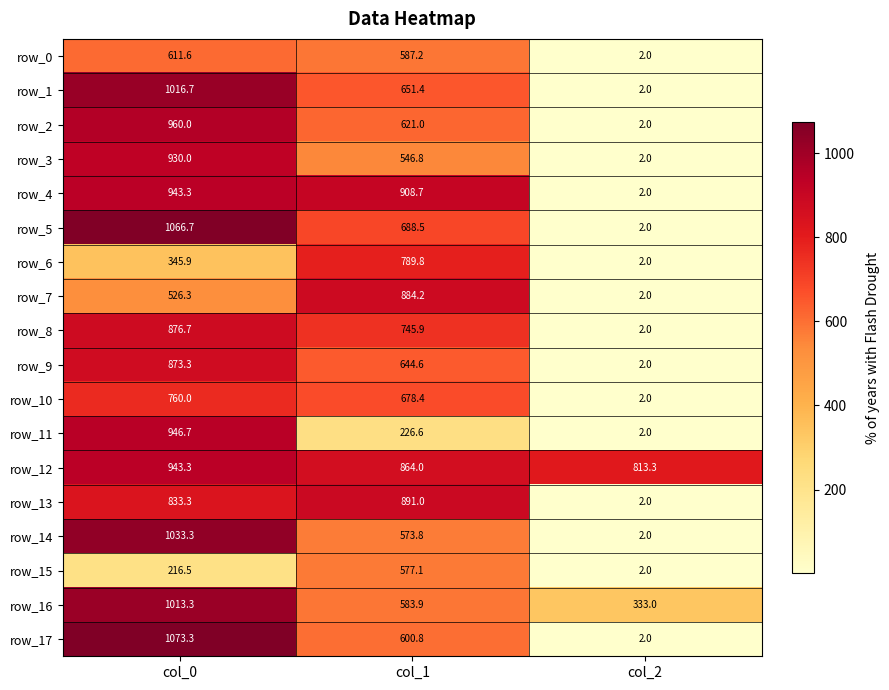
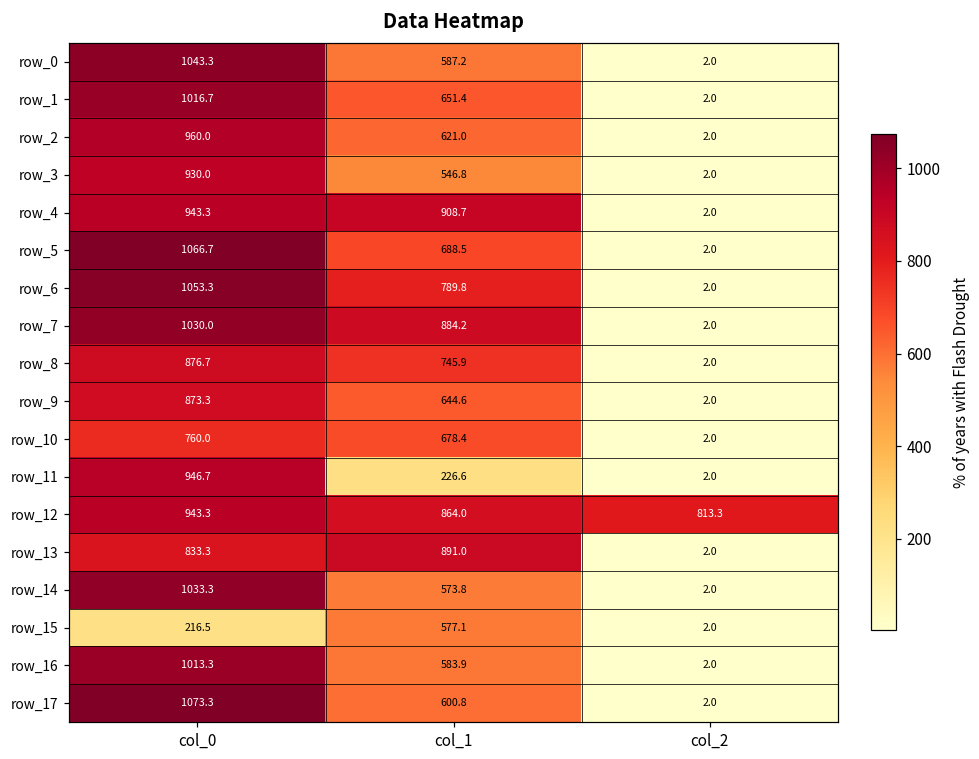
  {
    "row_0": {
-     "col_0": 611.6,
+     "col_0": 1043.3,
      "col_1": 587.2,
      "col_2": 2.0
    },
    "row_1": {
      "col_0": 1016.7,
      "col_1": 651.4,
      "col_2": 2.0
    },
    "row_2": {
      "col_0": 960.0,
      "col_1": 621.0,
      "col_2": 2.0
    },
    "row_3": {
      "col_0": 930.0,
      "col_1": 546.8,
      "col_2": 2.0
    },
    "row_4": {
      "col_0": 943.3,
      "col_1": 908.7,
      "col_2": 2.0
    },
    "row_5": {
      "col_0": 1066.7,
      "col_1": 688.5,
      "col_2": 2.0
    },
    "row_6": {
-     "col_0": 345.9,
+     "col_0": 1053.3,
      "col_1": 789.8,
      "col_2": 2.0
    },
    "row_7": {
-     "col_0": 526.3,
+     "col_0": 1030.0,
      "col_1": 884.2,
      "col_2": 2.0
    },
    "row_8": {
      "col_0": 876.7,
      "col_1": 745.9,
      "col_2": 2.0
    },
    "row_9": {
      "col_0": 873.3,
      "col_1": 644.6,
      "col_2": 2.0
    },
    "row_10": {
      "col_0": 760.0,
      "col_1": 678.4,
      "col_2": 2.0
    },
    "row_11": {
      "col_0": 946.7,
      "col_1": 226.6,
      "col_2": 2.0
    },
    "row_12": {
      "col_0": 943.3,
      "col_1": 864.0,
      "col_2": 813.3
    },
    "row_13": {
      "col_0": 833.3,
      "col_1": 891.0,
      "col_2": 2.0
    },
    "row_14": {
      "col_0": 1033.3,
      "col_1": 573.8,
      "col_2": 2.0
    },
    "row_15": {
      "col_0": 216.5,
      "col_1": 577.1,
      "col_2": 2.0
    },
    "row_16": {
      "col_0": 1013.3,
      "col_1": 583.9,
-     "col_2": 333.0
+     "col_2": 2.0
    },
    "row_17": {
      "col_0": 1073.3,
      "col_1": 600.8,
      "col_2": 2.0
    }
  }
